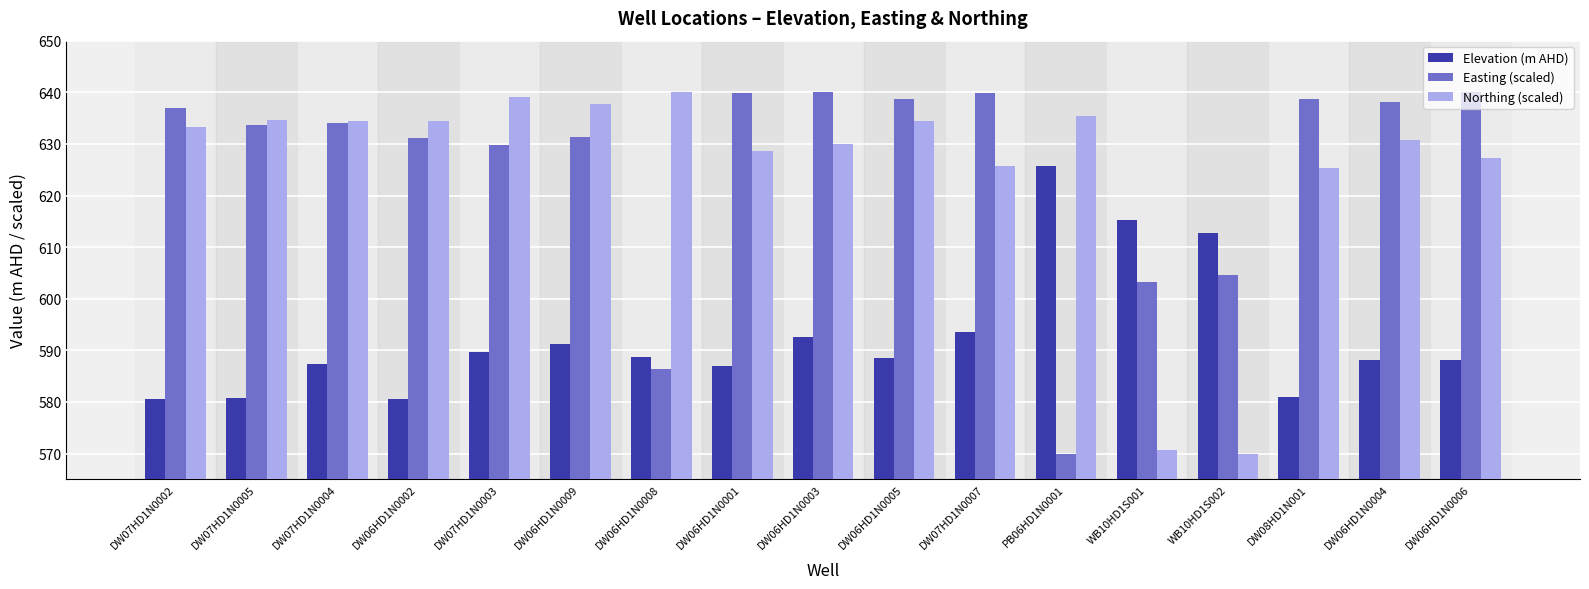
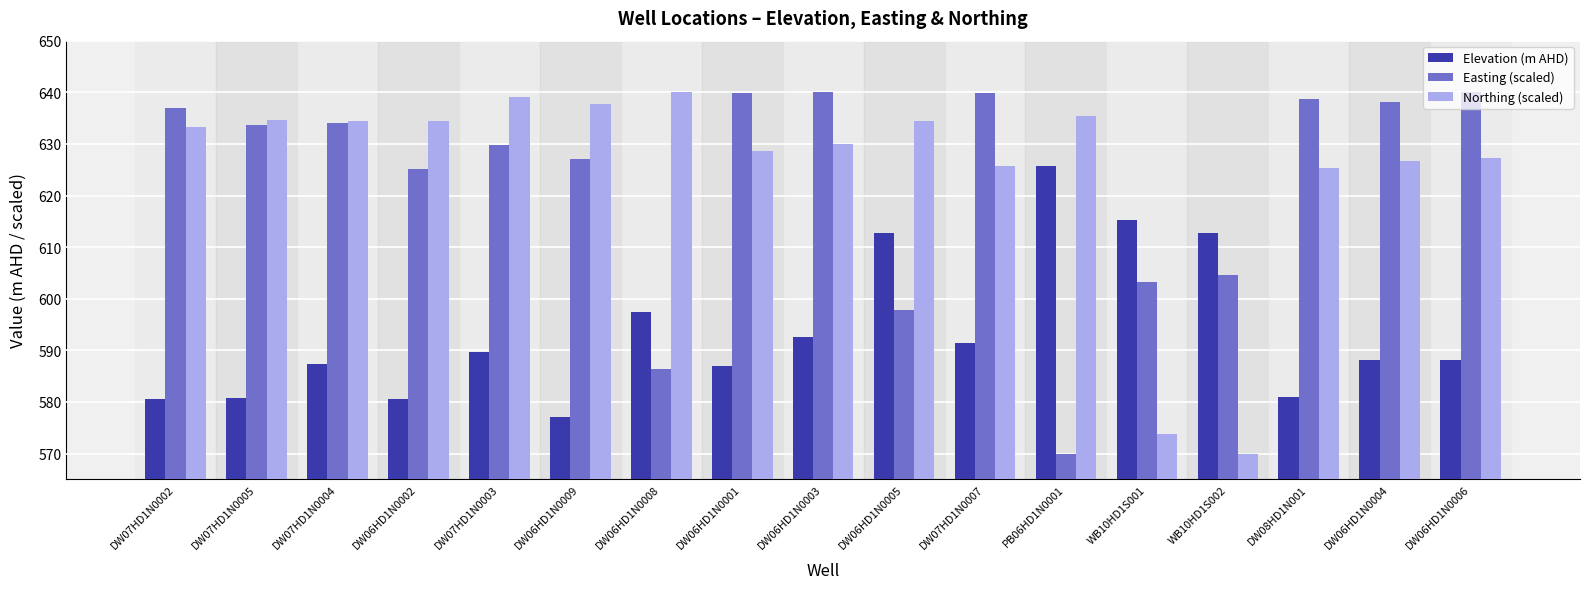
  {
    "Elevation (m AHD)": {
      "DW07HD1N0002": 581,
      "DW07HD1N0005": 581,
      "DW07HD1N0004": 587,
      "DW06HD1N0002": 581,
      "DW07HD1N0003": 590,
-     "DW06HD1N0009": 591,
-     "DW06HD1N0008": 589,
+     "DW06HD1N0009": 577,
+     "DW06HD1N0008": 597,
      "DW06HD1N0001": 587,
      "DW06HD1N0003": 593,
-     "DW06HD1N0005": 589,
-     "DW07HD1N0007": 594,
+     "DW06HD1N0005": 613,
+     "DW07HD1N0007": 592,
      "PB06HD1N0001": 626,
      "WB10HD1S001": 615,
      "WB10HD1S002": 613,
      "DW08HD1N001": 581,
      "DW06HD1N0004": 588,
      "DW06HD1N0006": 588
    },
    "Easting (scaled)": {
      "DW07HD1N0002": 637,
      "DW07HD1N0005": 634,
      "DW07HD1N0004": 634,
-     "DW06HD1N0002": 631,
+     "DW06HD1N0002": 625,
      "DW07HD1N0003": 630,
-     "DW06HD1N0009": 631,
+     "DW06HD1N0009": 627,
      "DW06HD1N0008": 586,
      "DW06HD1N0001": 640,
      "DW06HD1N0003": 640,
-     "DW06HD1N0005": 639,
+     "DW06HD1N0005": 598,
      "DW07HD1N0007": 640,
      "PB06HD1N0001": 570,
      "WB10HD1S001": 603,
      "WB10HD1S002": 605,
      "DW08HD1N001": 639,
      "DW06HD1N0004": 638
    },
    "Northing (scaled)": {
      "DW07HD1N0002": 633,
      "DW07HD1N0005": 635,
      "DW07HD1N0004": 634,
      "DW06HD1N0002": 634,
      "DW07HD1N0003": 639,
      "DW06HD1N0009": 638,
      "DW06HD1N0008": 640,
      "DW06HD1N0001": 629,
      "DW06HD1N0003": 630,
      "DW06HD1N0005": 634,
      "DW07HD1N0007": 626,
      "PB06HD1N0001": 635,
-     "WB10HD1S001": 571,
+     "WB10HD1S001": 574,
      "WB10HD1S002": 570,
      "DW08HD1N001": 625,
-     "DW06HD1N0004": 631,
+     "DW06HD1N0004": 627,
      "DW06HD1N0006": 627
    }
  }
